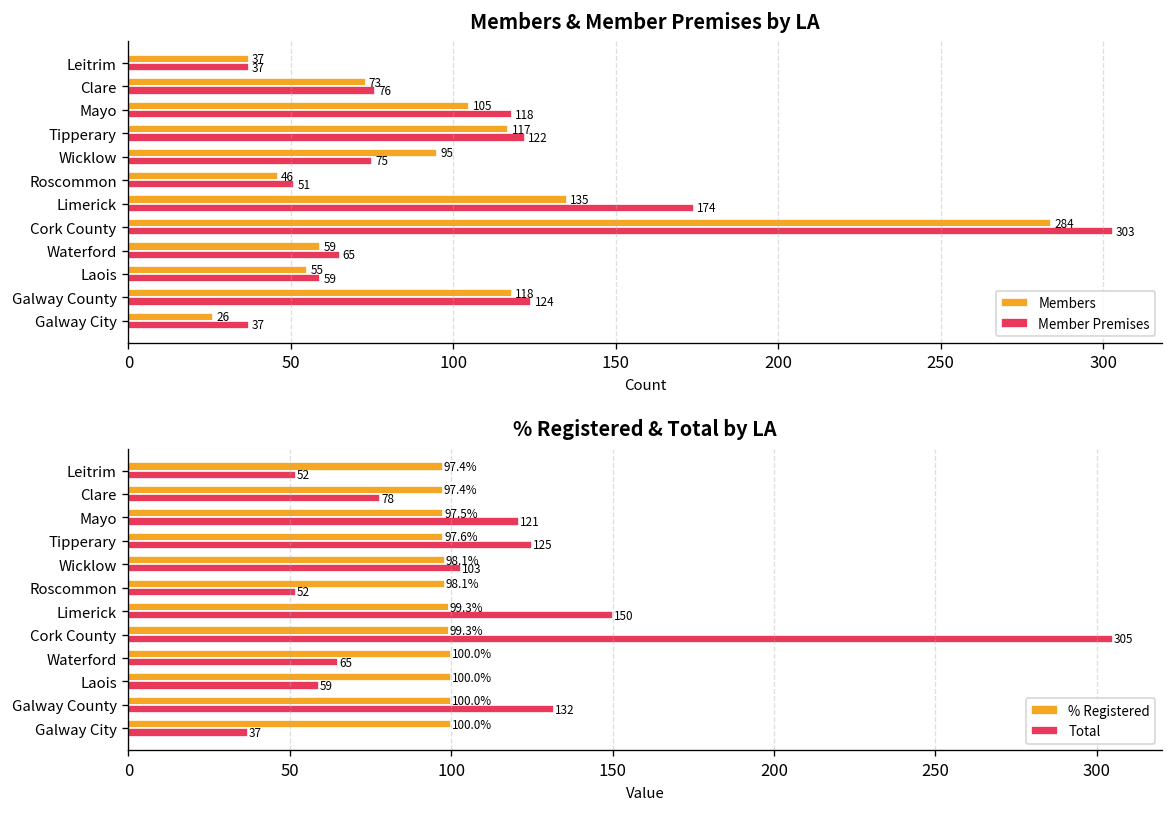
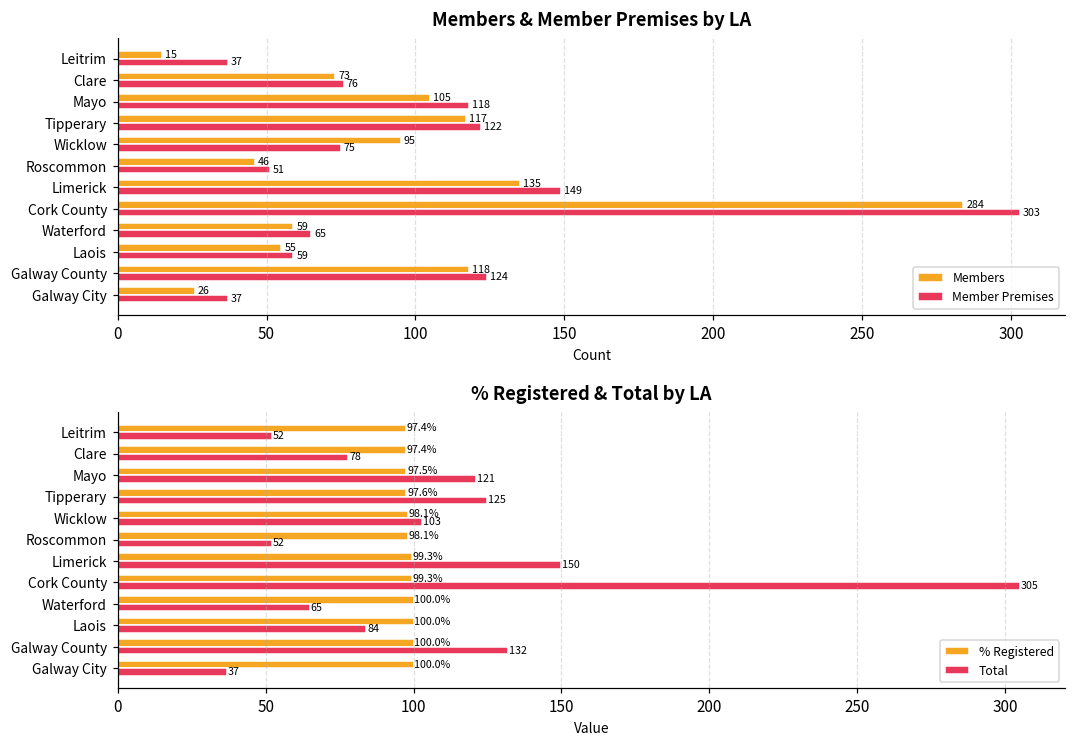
  {
    "Members & Member Premises by LA": {
      "Members": {
-       "Leitrim": "37",
+       "Leitrim": "15",
        "Clare": "73",
        "Mayo": "105",
        "Tipperary": "117",
        "Wicklow": "95",
        "Roscommon": "46",
        "Limerick": "135",
        "Cork County": "284",
        "Waterford": "59",
        "Laois": "55",
        "Galway County": "118",
        "Galway City": "26"
      },
      "Member Premises": {
        "Clare": "76",
        "Mayo": "118",
        "Tipperary": "122",
        "Wicklow": "75",
        "Roscommon": "51",
-       "Limerick": "174",
+       "Limerick": "149",
        "Cork County": "303",
        "Waterford": "65",
        "Laois": "59",
        "Galway County": "124",
        "Galway City": "37"
      }
    },
    "% Registered & Total by LA": {
      "% Registered": {
        "Leitrim": "97.4%",
        "Clare": "97.4%",
        "Mayo": "97.5%",
        "Tipperary": "97.6%",
        "Roscommon": "98.1%",
        "Limerick": "99.3%",
        "Cork County": "99.3%",
        "Waterford": "100.0%",
        "Laois": "100.0%",
        "Galway County": "100.0%",
        "Galway City": "100.0%"
      },
      "Total": {
        "Leitrim": "52",
        "Clare": "78",
        "Mayo": "121",
        "Tipperary": "125",
        "Roscommon": "52",
        "Limerick": "150",
        "Cork County": "305",
        "Waterford": "65",
-       "Laois": "59",
+       "Laois": "84",
        "Galway County": "132",
        "Galway City": "37"
      }
    }
  }
